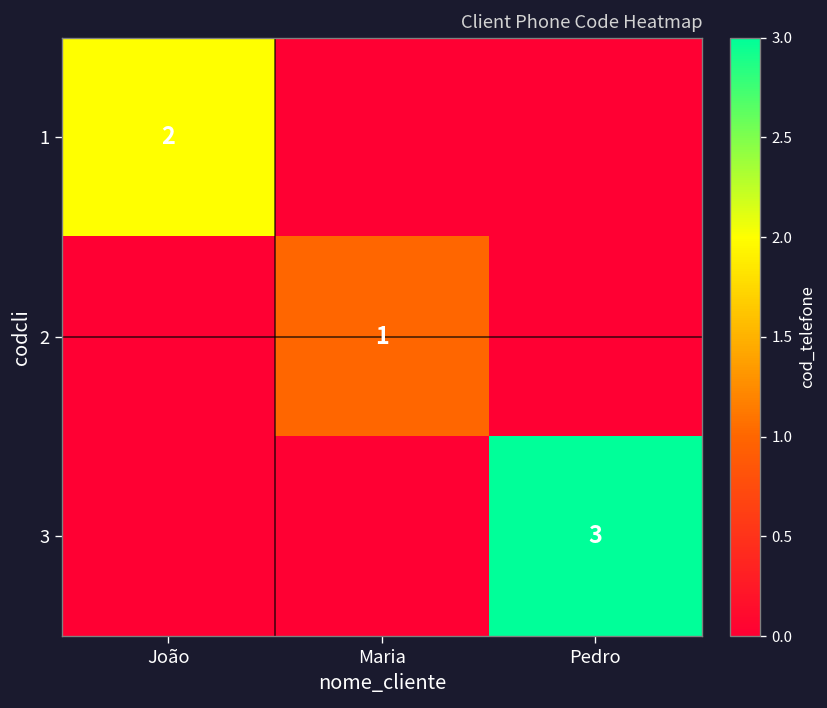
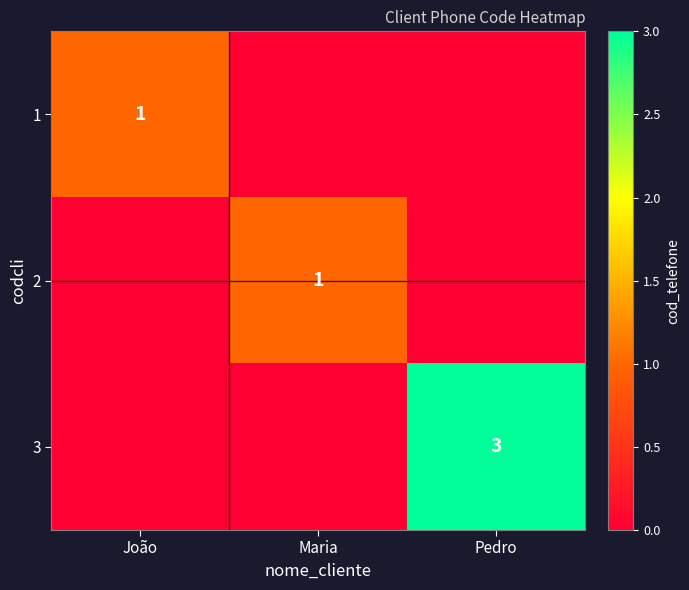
  {
    "1": {
-     "João": 2
+     "João": 1
    },
    "2": {
      "Maria": 1
    },
    "3": {
      "Pedro": 3
    }
  }
